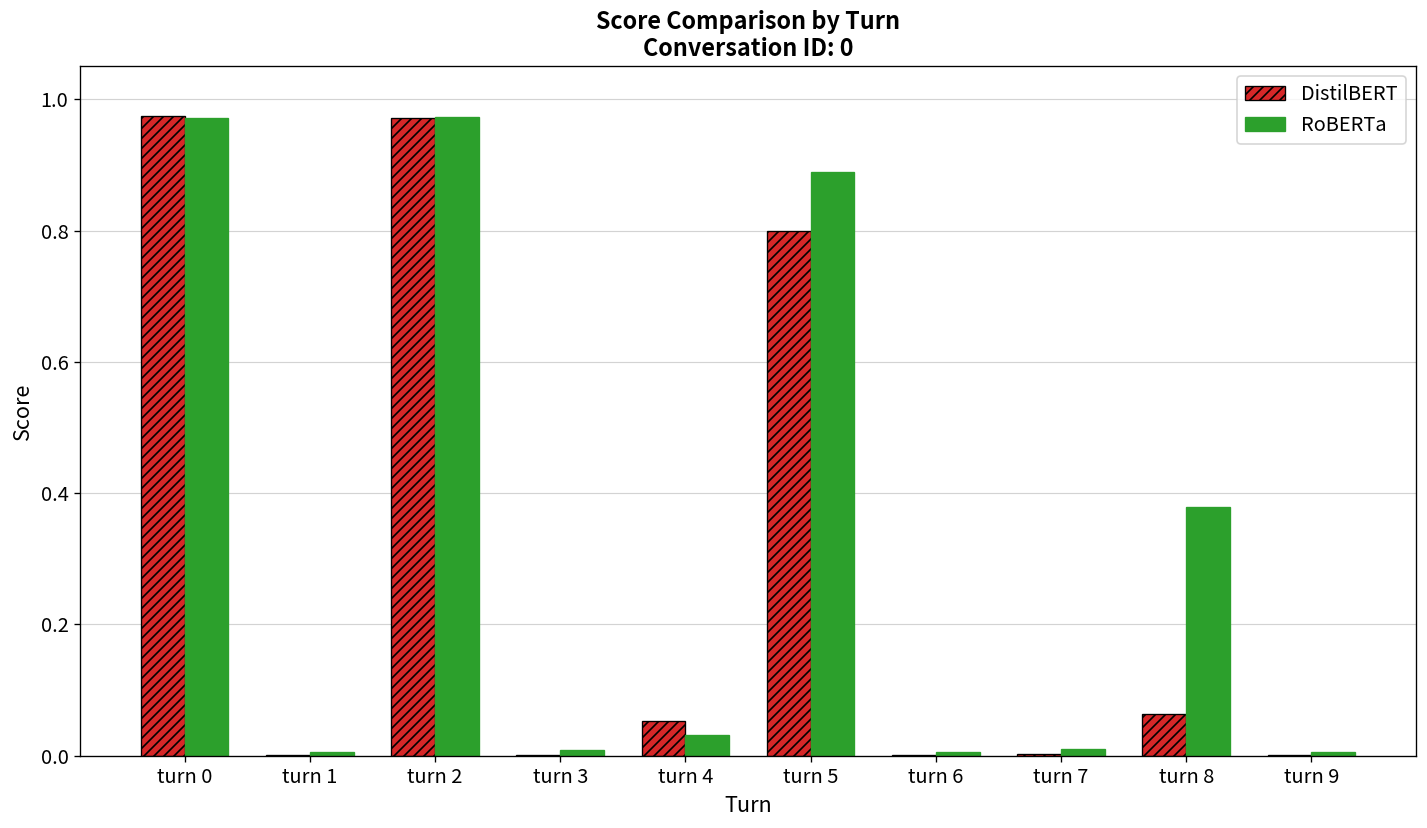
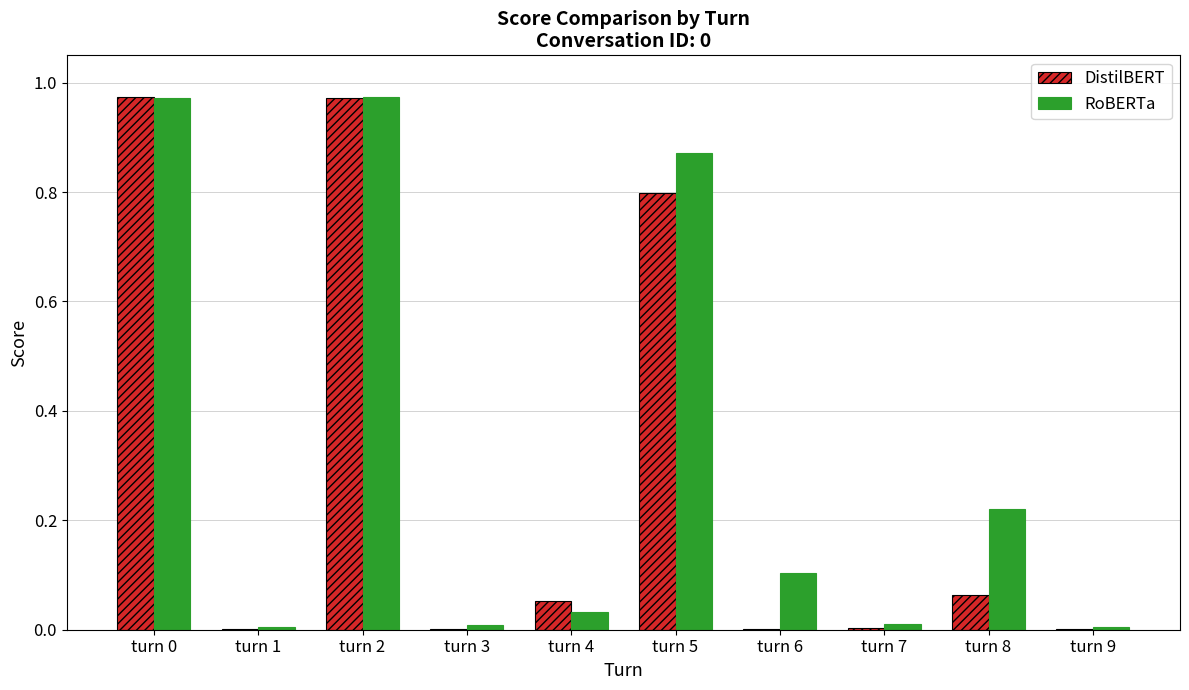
  {
    "DistilBERT": {
      "turn 0": 0.97,
      "turn 2": 0.97,
      "turn 4": 0.05,
      "turn 5": 0.80,
      "turn 8": 0.06
    },
    "RoBERTa": {
      "turn 0": 0.97,
      "turn 1": 0.01,
      "turn 2": 0.97,
      "turn 3": 0.01,
      "turn 4": 0.03,
-     "turn 5": 0.89,
-     "turn 6": 0.01,
+     "turn 5": 0.87,
+     "turn 6": 0.10,
      "turn 7": 0.01,
-     "turn 8": 0.38,
+     "turn 8": 0.22,
      "turn 9": 0.01
    }
  }
